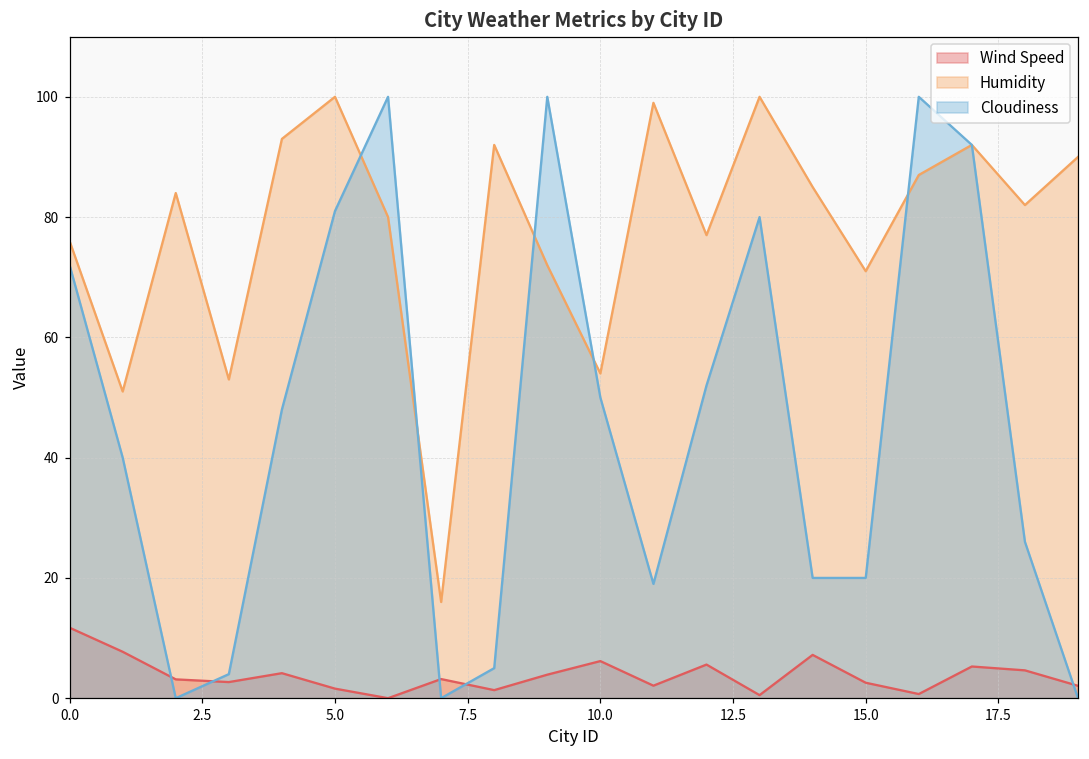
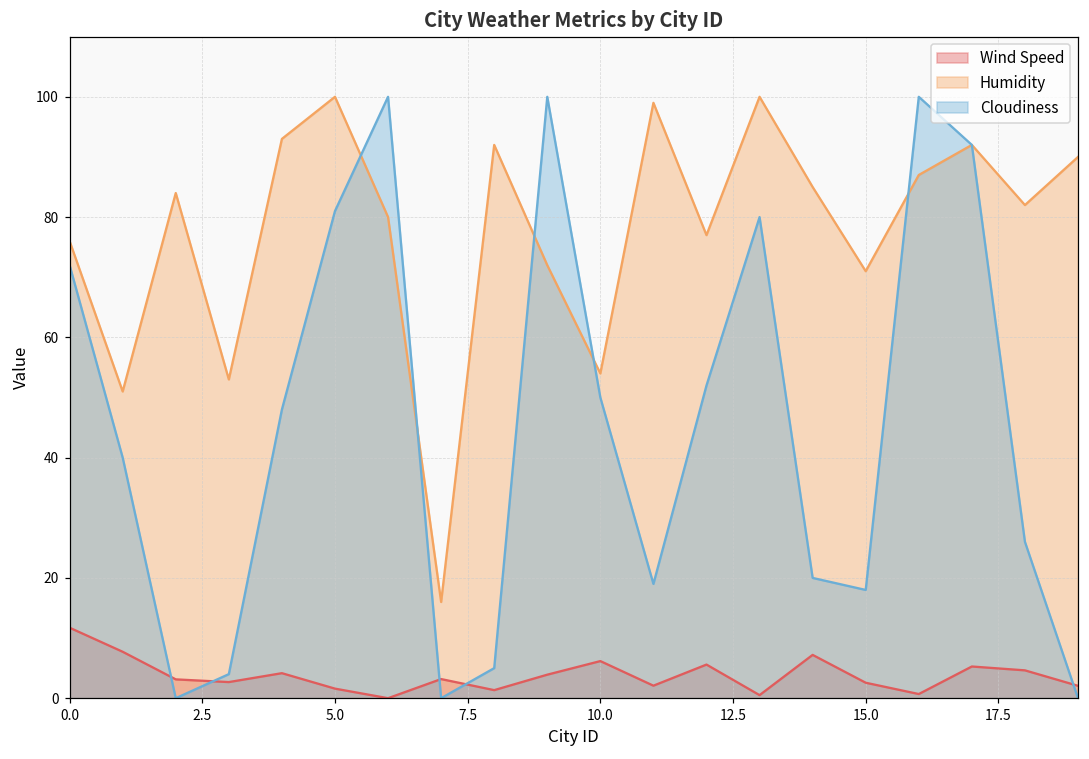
  {
    "Cloudiness": {
      "0.0": 72,
      "5.0": 81,
      "10.0": 50,
-     "15.0": 20
+     "15.0": 18
    }
  }
